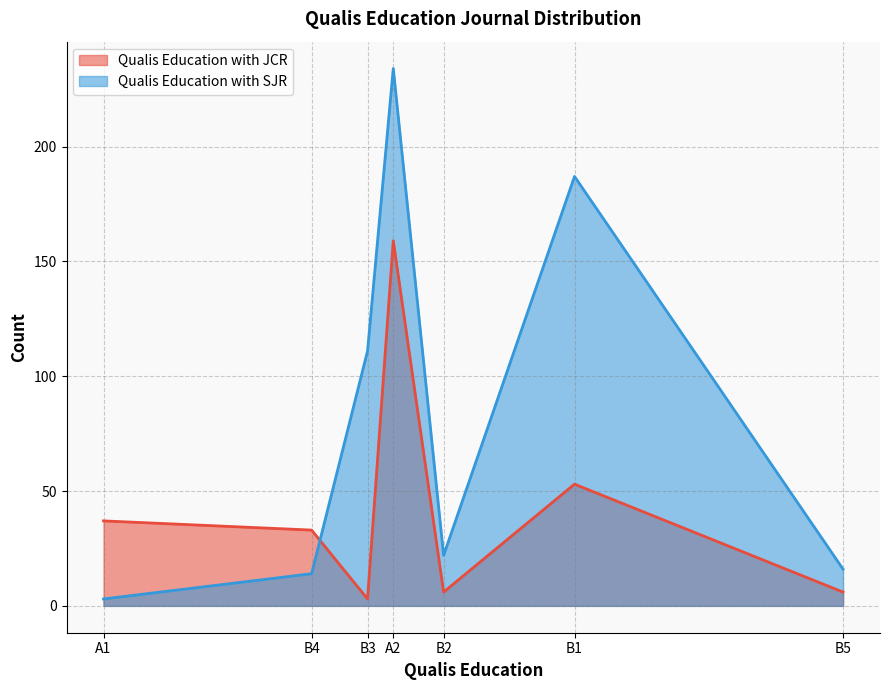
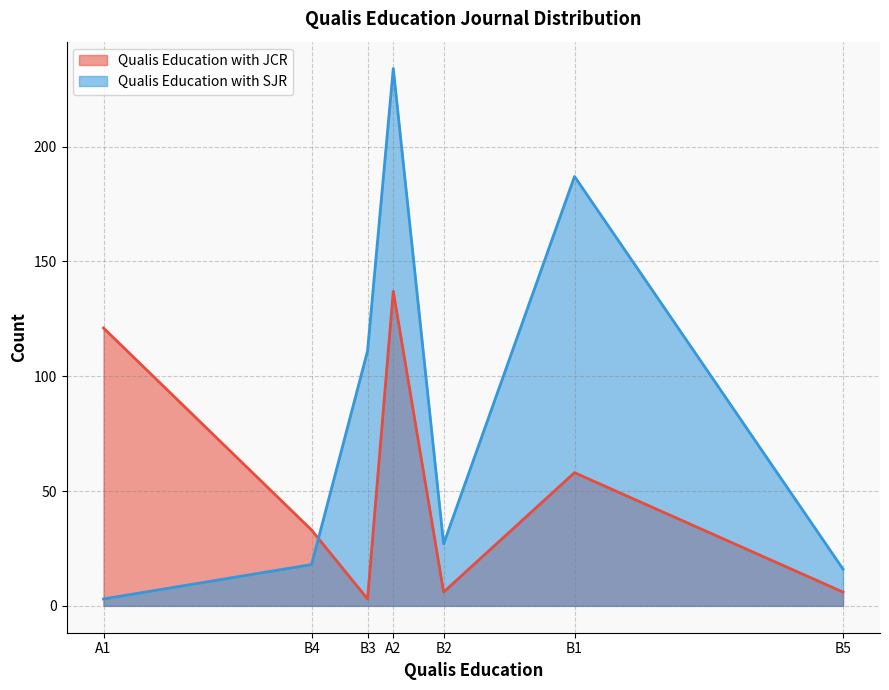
  {
    "Qualis Education with JCR": {
-     "A1": 37,
+     "A1": 121,
      "B4": 33,
      "B3": 3,
-     "A2": 159,
+     "A2": 137,
      "B2": 6,
-     "B1": 53,
+     "B1": 58,
      "B5": 6
    },
    "Qualis Education with SJR": {
      "A1": 3,
-     "B4": 14,
+     "B4": 18,
      "B3": 111,
      "A2": 234,
-     "B2": 22,
+     "B2": 27,
      "B1": 187,
      "B5": 16
    }
  }
